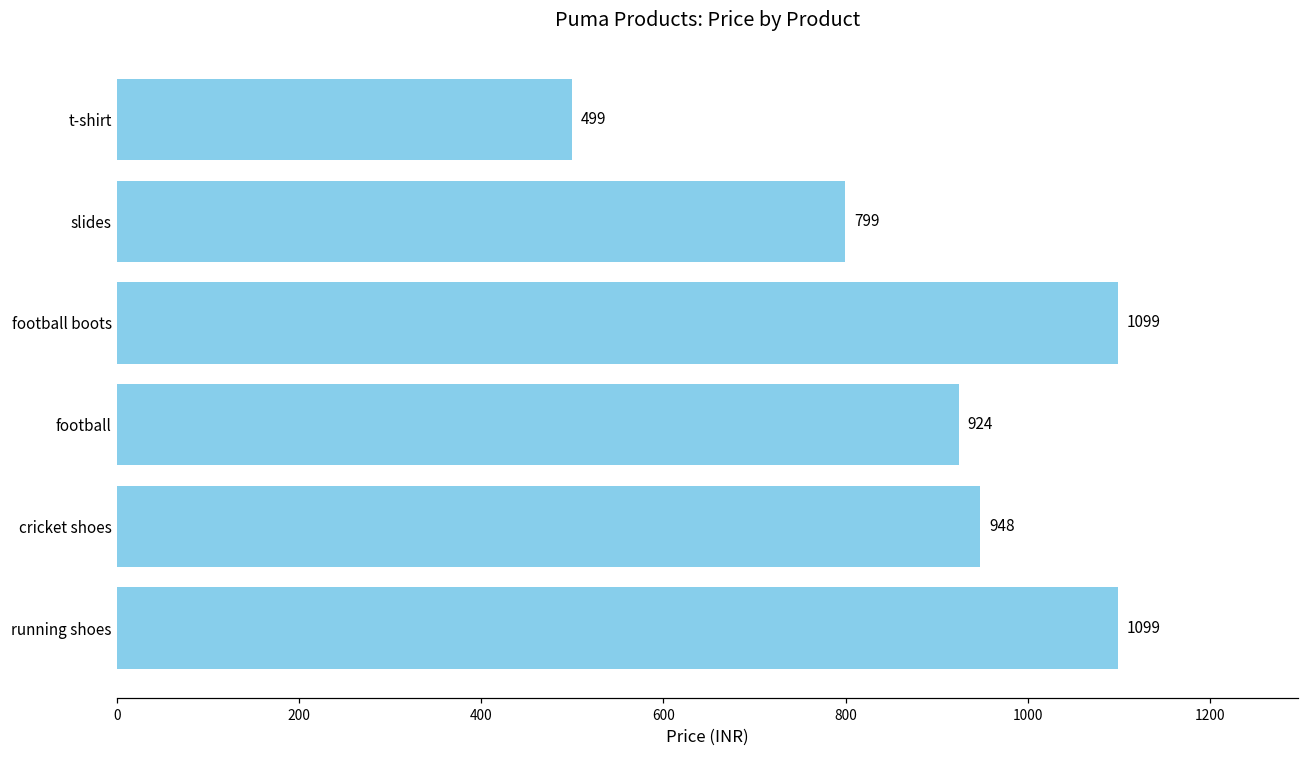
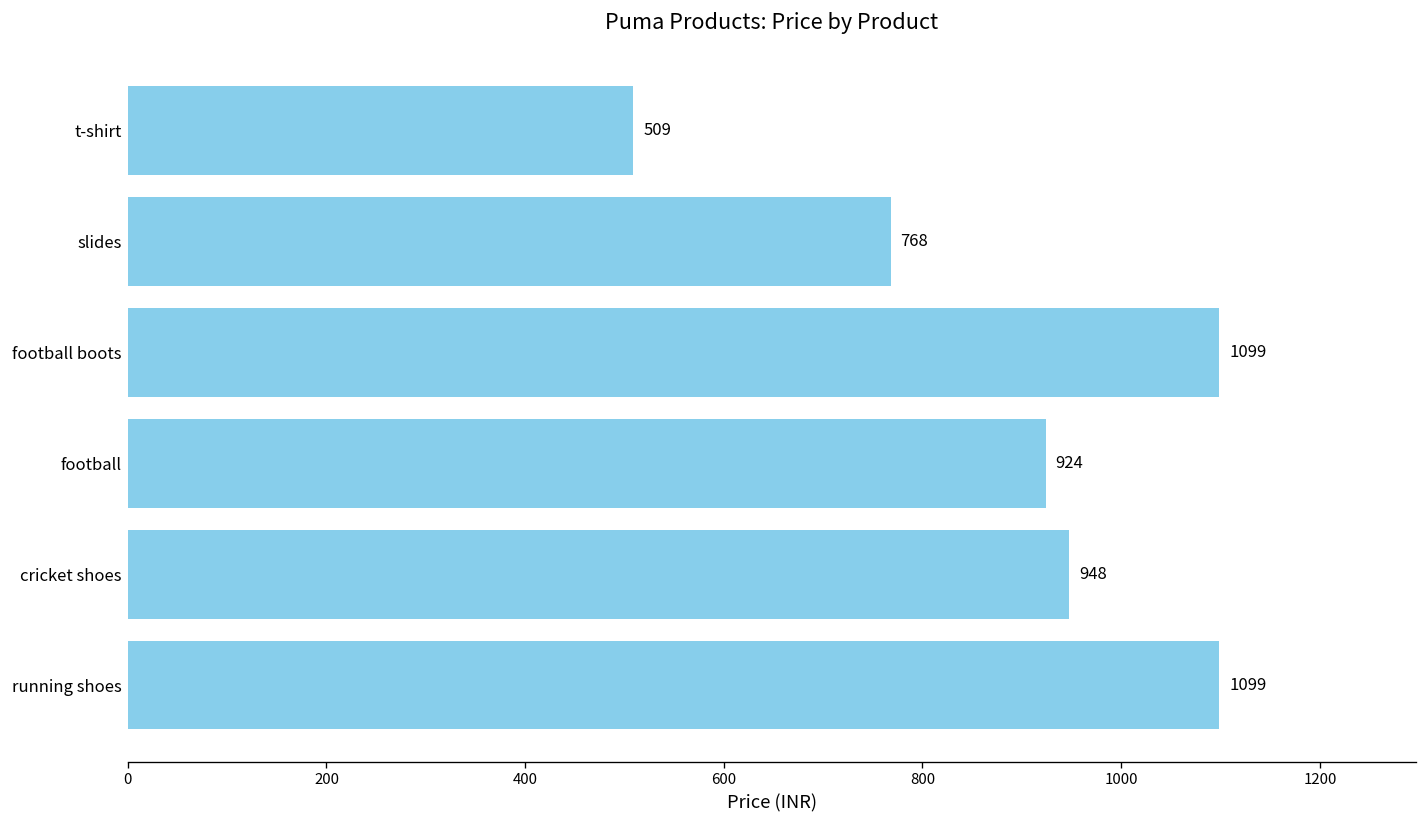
  {
-   "t-shirt": 499,
-   "slides": 799,
+   "t-shirt": 509,
+   "slides": 768,
    "football boots": 1099,
    "football": 924,
    "cricket shoes": 948,
    "running shoes": 1099
  }
